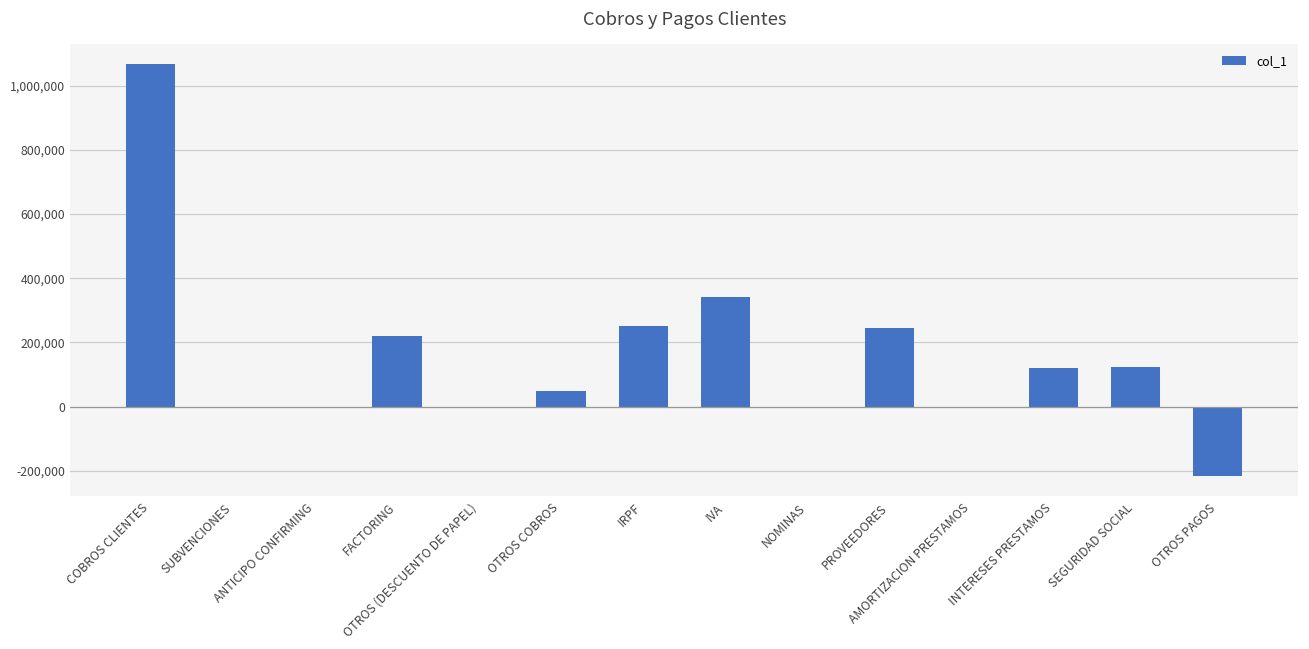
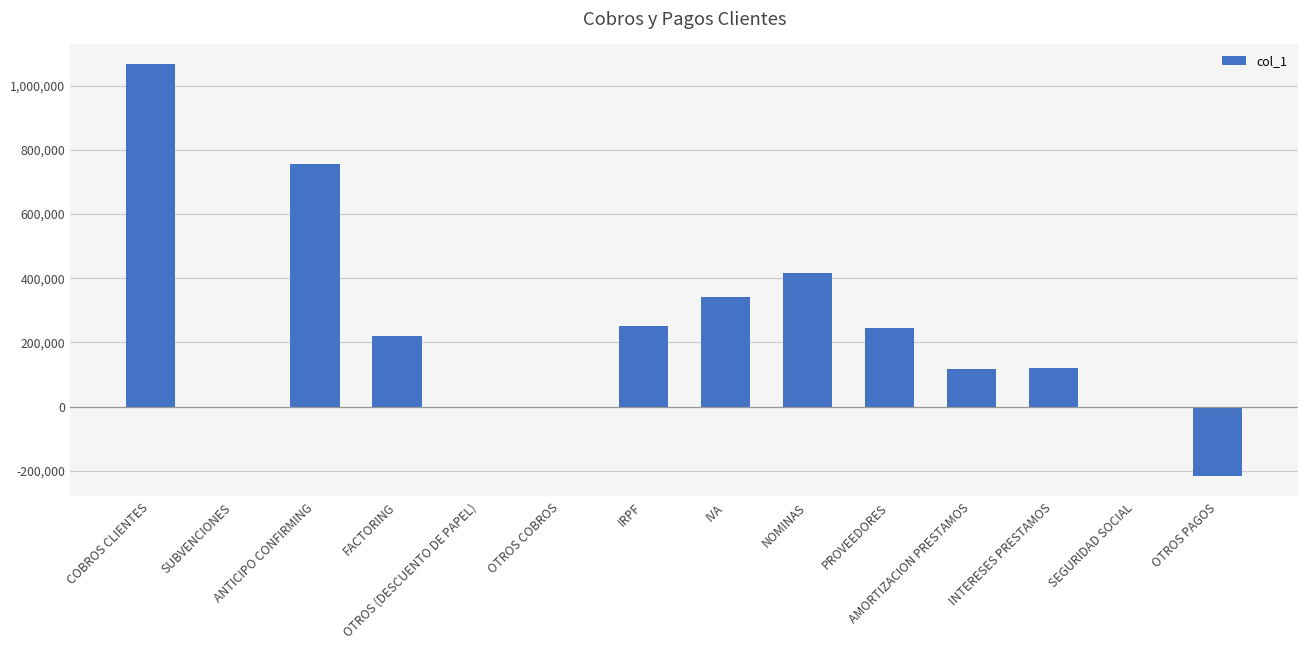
  {
    "COBROS CLIENTES": "1,070,000",
    "SUBVENCIONES": "0",
-   "ANTICIPO CONFIRMING": "0",
+   "ANTICIPO CONFIRMING": "760,000",
    "FACTORING": "220,000",
    "OTROS (DESCUENTO DE PAPEL)": "0",
-   "OTROS COBROS": "50,000",
+   "OTROS COBROS": "0",
    "IRPF": "250,000",
    "IVA": "340,000",
-   "NOMINAS": "0",
+   "NOMINAS": "420,000",
    "PROVEEDORES": "240,000",
-   "AMORTIZACION PRESTAMOS": "0",
+   "AMORTIZACION PRESTAMOS": "120,000",
    "INTERESES PRESTAMOS": "120,000",
-   "SEGURIDAD SOCIAL": "120,000",
+   "SEGURIDAD SOCIAL": "0",
    "OTROS PAGOS": "-220,000"
  }
